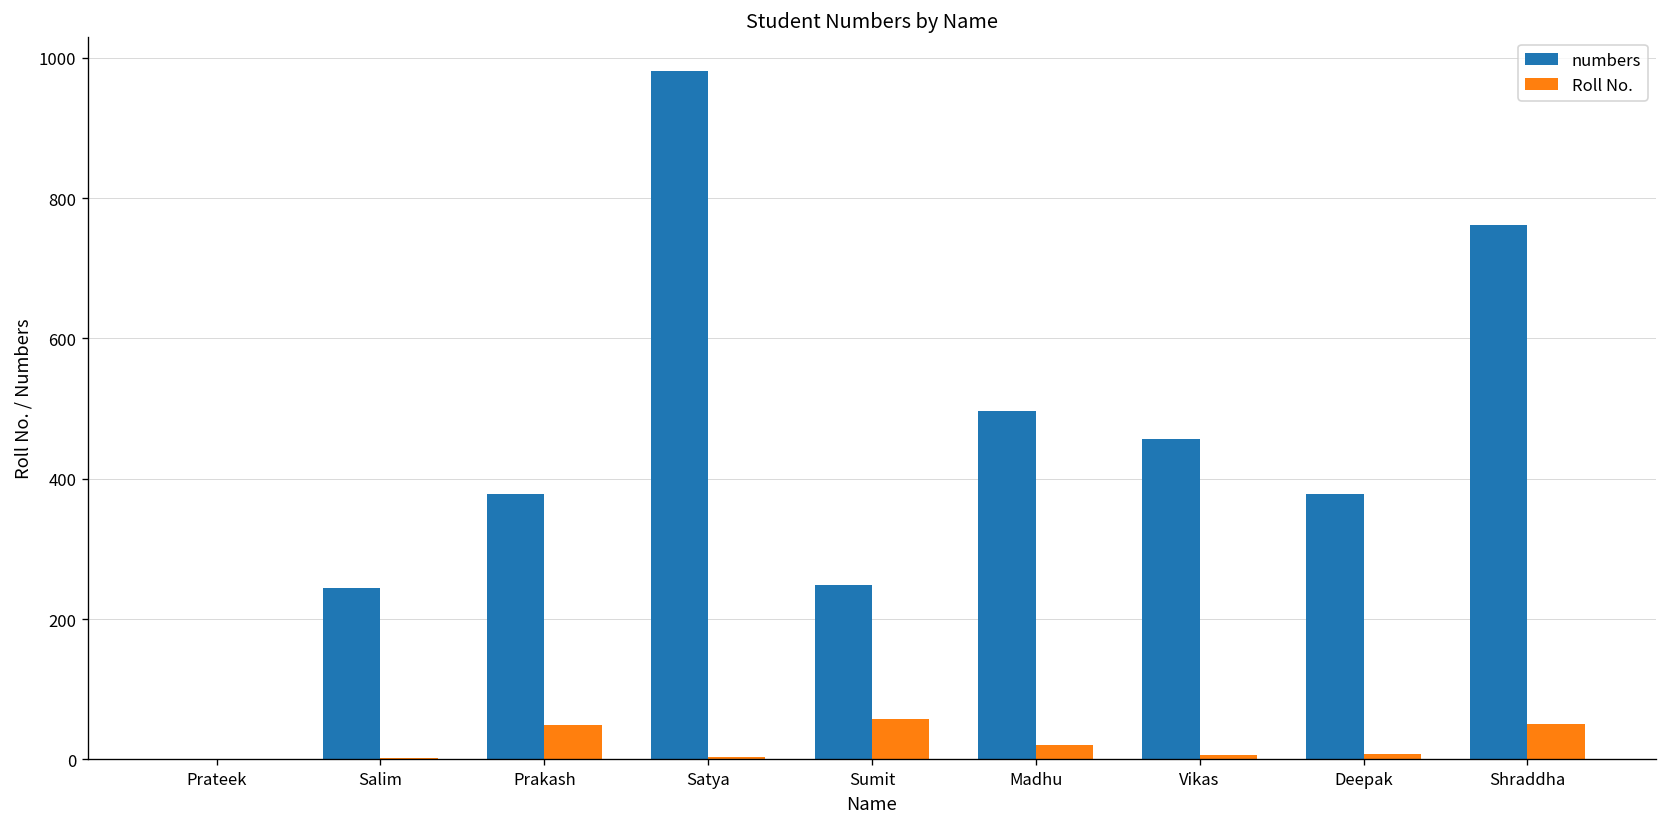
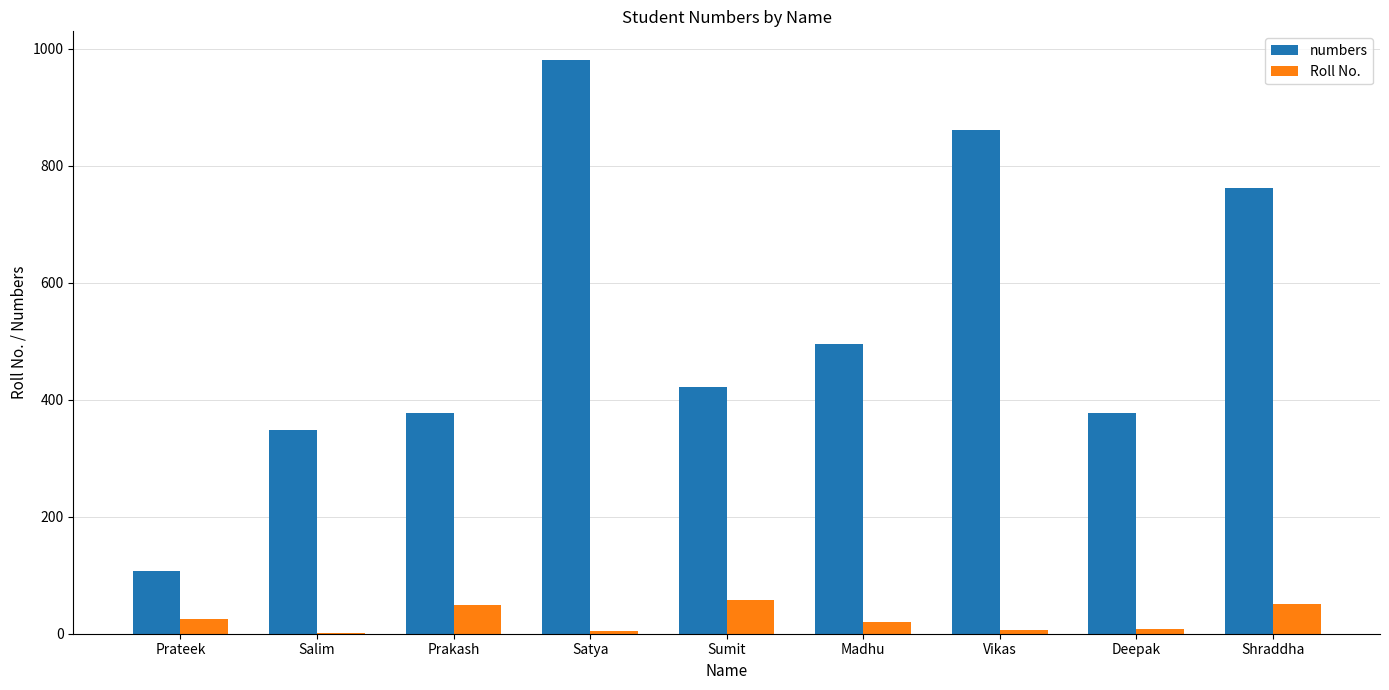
  {
    "numbers": {
-     "Prateek": 0,
-     "Salim": 250,
+     "Prateek": 110,
+     "Salim": 350,
      "Prakash": 380,
      "Satya": 980,
-     "Sumit": 250,
+     "Sumit": 420,
      "Madhu": 500,
-     "Vikas": 460,
+     "Vikas": 860,
      "Deepak": 380,
      "Shraddha": 760
    },
    "Roll No.": {
-     "Prateek": 0,
+     "Prateek": 30,
      "Prakash": 50,
      "Sumit": 60,
      "Madhu": 20,
      "Vikas": 10,
      "Deepak": 10,
      "Shraddha": 50
    }
  }
